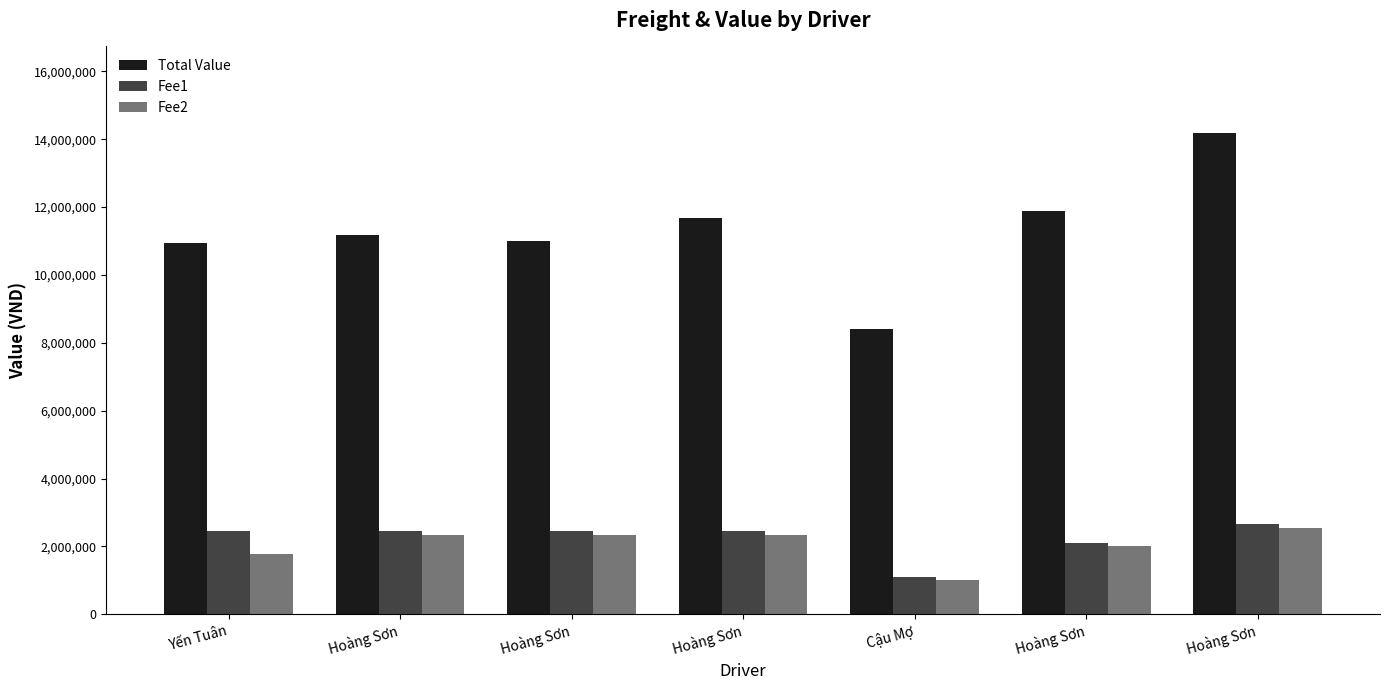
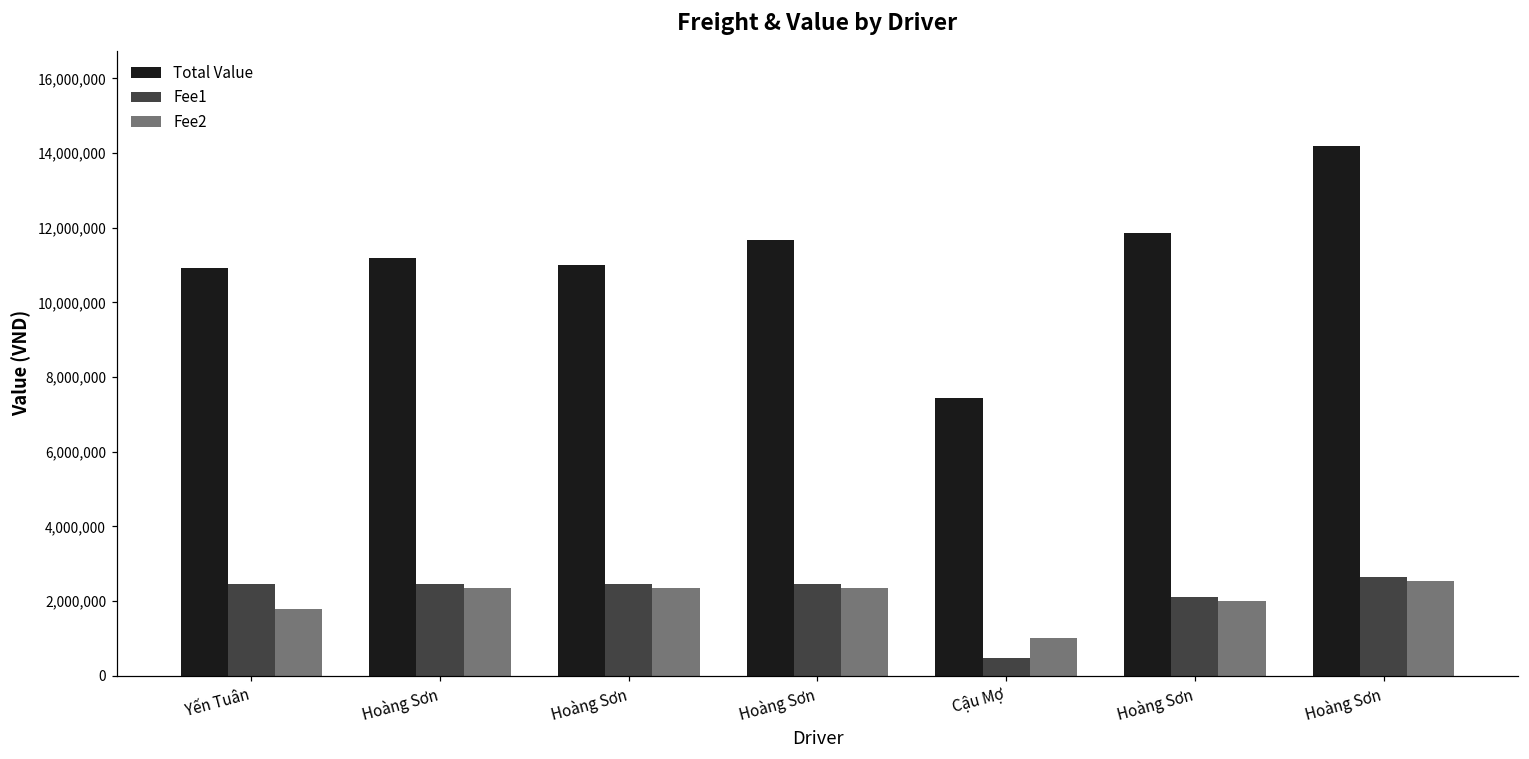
  {
    "Total Value": {
      "Yến Tuân": "10,900,000",
-     "Cậu Mợ": "8,400,000"
+     "Cậu Mợ": "7,400,000"
    },
    "Fee1": {
      "Yến Tuân": "2,500,000",
-     "Cậu Mợ": "1,100,000"
+     "Cậu Mợ": "500,000"
    },
    "Fee2": {
      "Yến Tuân": "1,800,000",
      "Cậu Mợ": "1,000,000"
    }
  }
